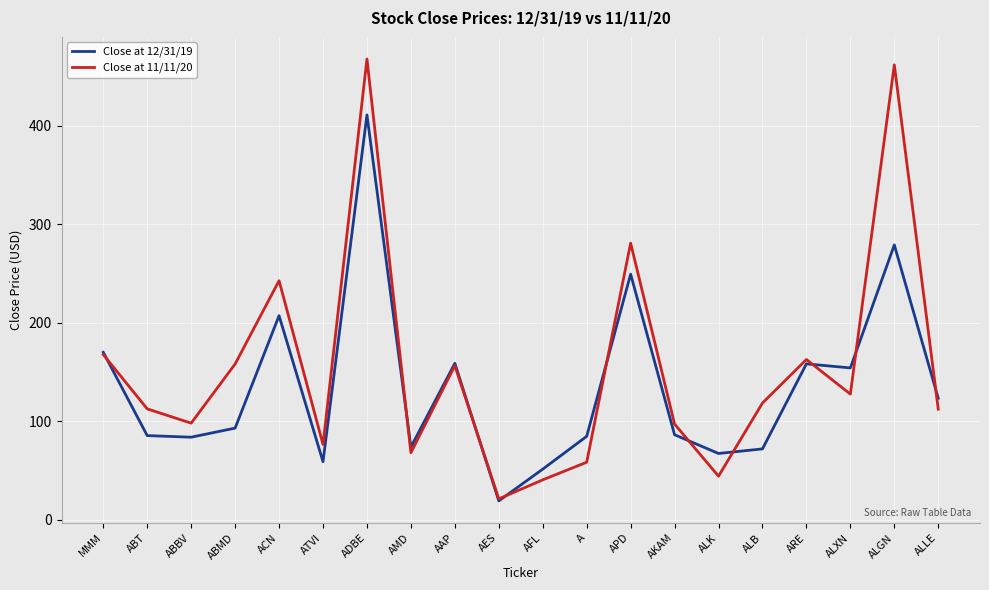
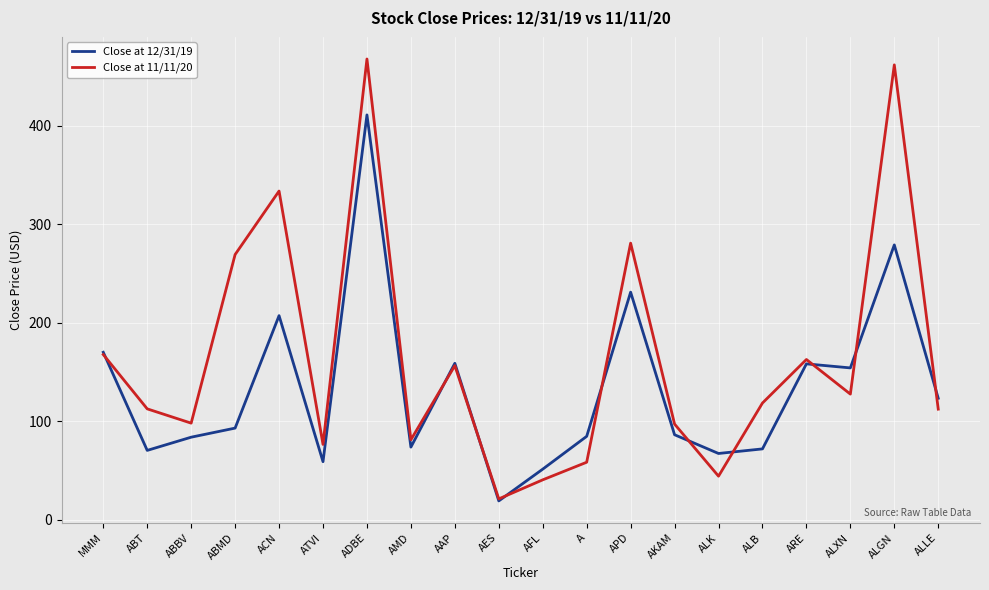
  {
    "Close at 12/31/19": {
-     "ABT": 90,
+     "ABT": 70,
      "ABBV": 80,
      "ABMD": 90,
      "ACN": 210,
      "ATVI": 60,
      "ADBE": 410,
      "AMD": 70,
      "AFL": 50,
      "A": 80,
-     "APD": 250,
+     "APD": 230,
      "AKAM": 90,
      "ALK": 70,
      "ALB": 70,
      "ARE": 160,
      "ALXN": 150,
      "ALGN": 280,
      "ALLE": 120
    },
    "Close at 11/11/20": {
      "ABT": 110,
      "ABBV": 100,
-     "ABMD": 160,
-     "ACN": 240,
+     "ABMD": 270,
+     "ACN": 330,
      "ATVI": 80,
      "ADBE": 470,
-     "AMD": 70,
+     "AMD": 80,
      "AFL": 40,
      "A": 60,
      "APD": 280,
      "AKAM": 100,
      "ALK": 40,
      "ALB": 120,
      "ARE": 160,
      "ALXN": 130,
      "ALGN": 460,
      "ALLE": 110
    }
  }
